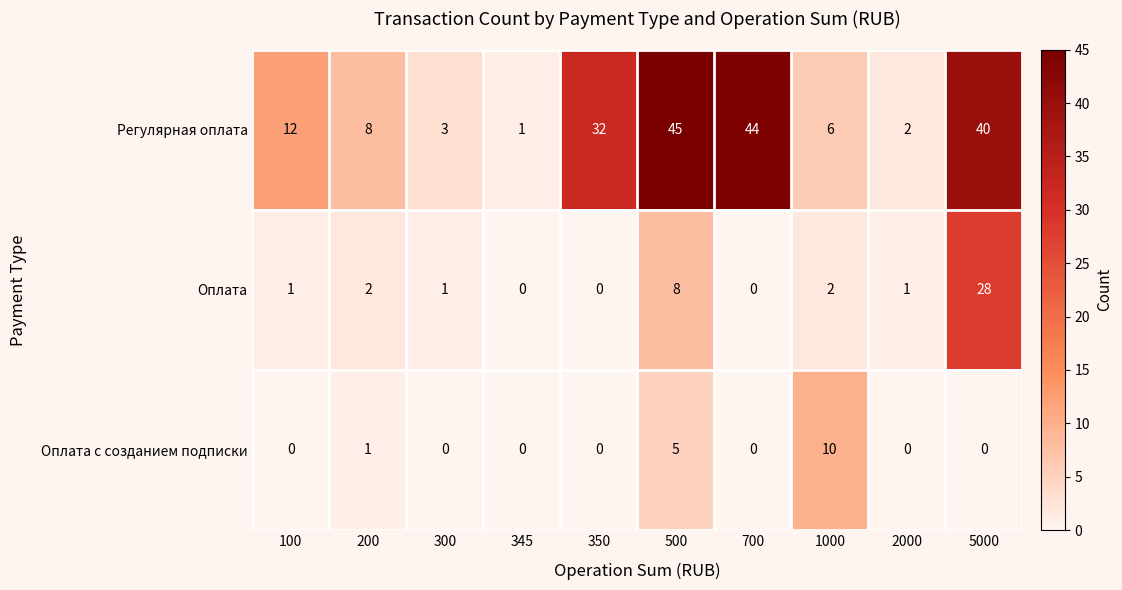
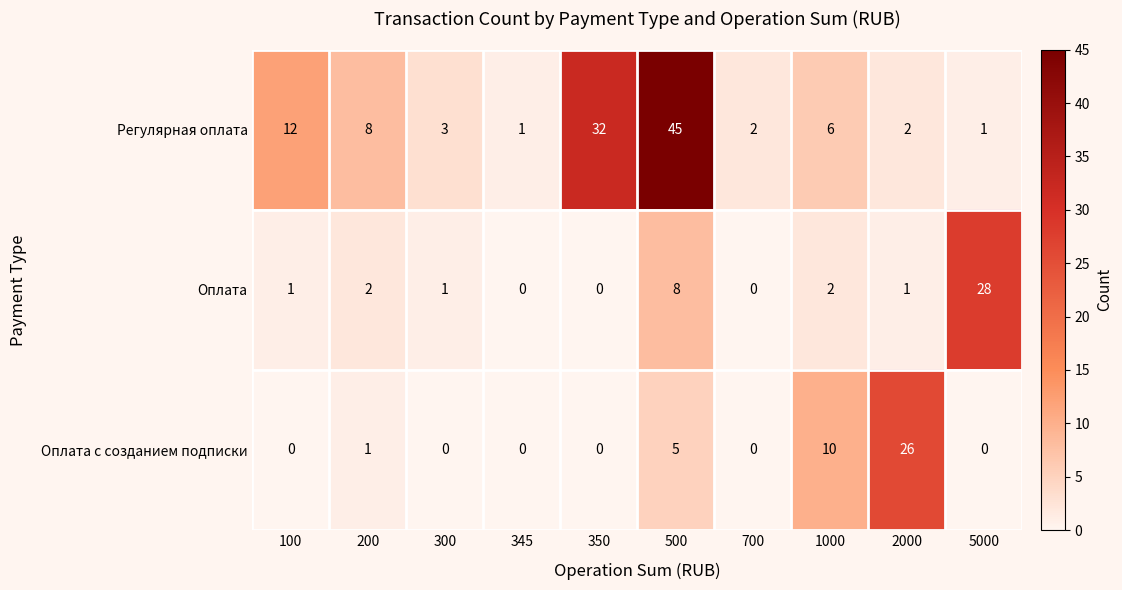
  {
    "Регулярная оплата": {
      "100": 12,
      "200": 8,
      "300": 3,
      "345": 1,
      "350": 32,
      "500": 45,
-     "700": 44,
+     "700": 2,
      "1000": 6,
      "2000": 2,
-     "5000": 40
+     "5000": 1
    },
    "Оплата": {
      "100": 1,
      "200": 2,
      "300": 1,
      "345": 0,
      "350": 0,
      "500": 8,
      "700": 0,
      "1000": 2,
      "2000": 1,
      "5000": 28
    },
    "Оплата с созданием подписки": {
      "100": 0,
      "200": 1,
      "300": 0,
      "345": 0,
      "350": 0,
      "500": 5,
      "700": 0,
      "1000": 10,
-     "2000": 0,
+     "2000": 26,
      "5000": 0
    }
  }
